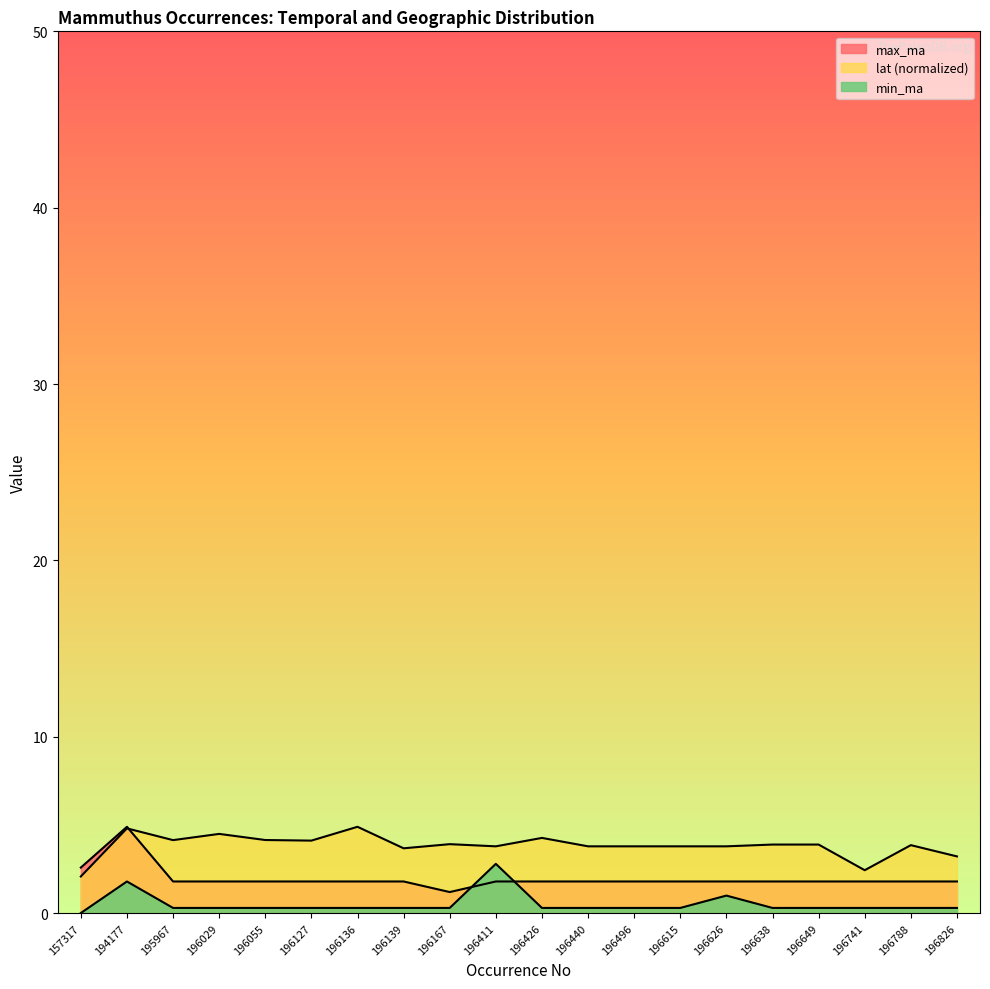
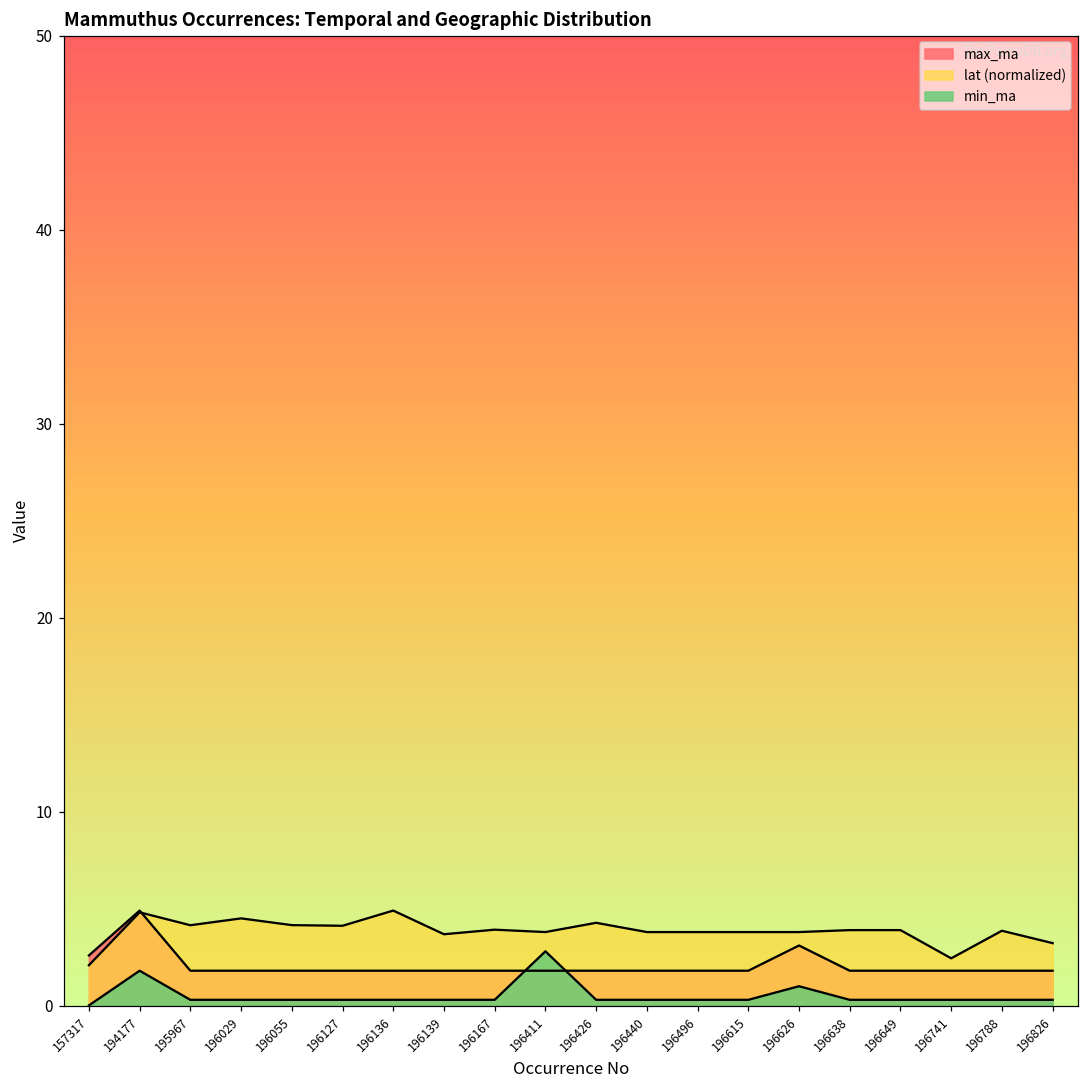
  {
    "max_ma": {
      "157317": 2.6,
      "195967": 1.8,
      "196029": 1.8,
      "196055": 1.8,
      "196127": 1.8,
      "196136": 1.8,
      "196139": 1.8,
-     "196167": 1.2,
+     "196167": 1.8,
      "196411": 1.8,
      "196426": 1.8,
      "196440": 1.8,
      "196496": 1.8,
      "196615": 1.8,
-     "196626": 1.8,
+     "196626": 3.1,
      "196638": 1.8,
      "196649": 1.8,
      "196741": 1.8,
      "196788": 1.8,
      "196826": 1.8
    },
    "lat (normalized)": {
      "157317": 2.1,
      "195967": 4.1,
      "196029": 4.5,
      "196055": 4.2,
      "196127": 4.1,
      "196136": 4.9,
      "196139": 3.7,
      "196167": 3.9,
      "196411": 3.8,
      "196426": 4.3,
      "196440": 3.8,
      "196496": 3.8,
      "196615": 3.8,
      "196626": 3.8,
      "196638": 3.9,
      "196649": 3.9,
      "196741": 2.4,
      "196788": 3.9,
      "196826": 3.2
    },
    "min_ma": {
      "157317": 0.0,
      "194177": 1.8,
      "195967": 0.3,
      "196029": 0.3,
      "196055": 0.3,
      "196127": 0.3,
      "196136": 0.3,
      "196139": 0.3,
      "196167": 0.3,
      "196411": 2.8,
      "196426": 0.3,
      "196440": 0.3,
      "196496": 0.3,
      "196615": 0.3,
      "196626": 1.0,
      "196638": 0.3,
      "196649": 0.3,
      "196741": 0.3,
      "196788": 0.3,
      "196826": 0.3
    }
  }
